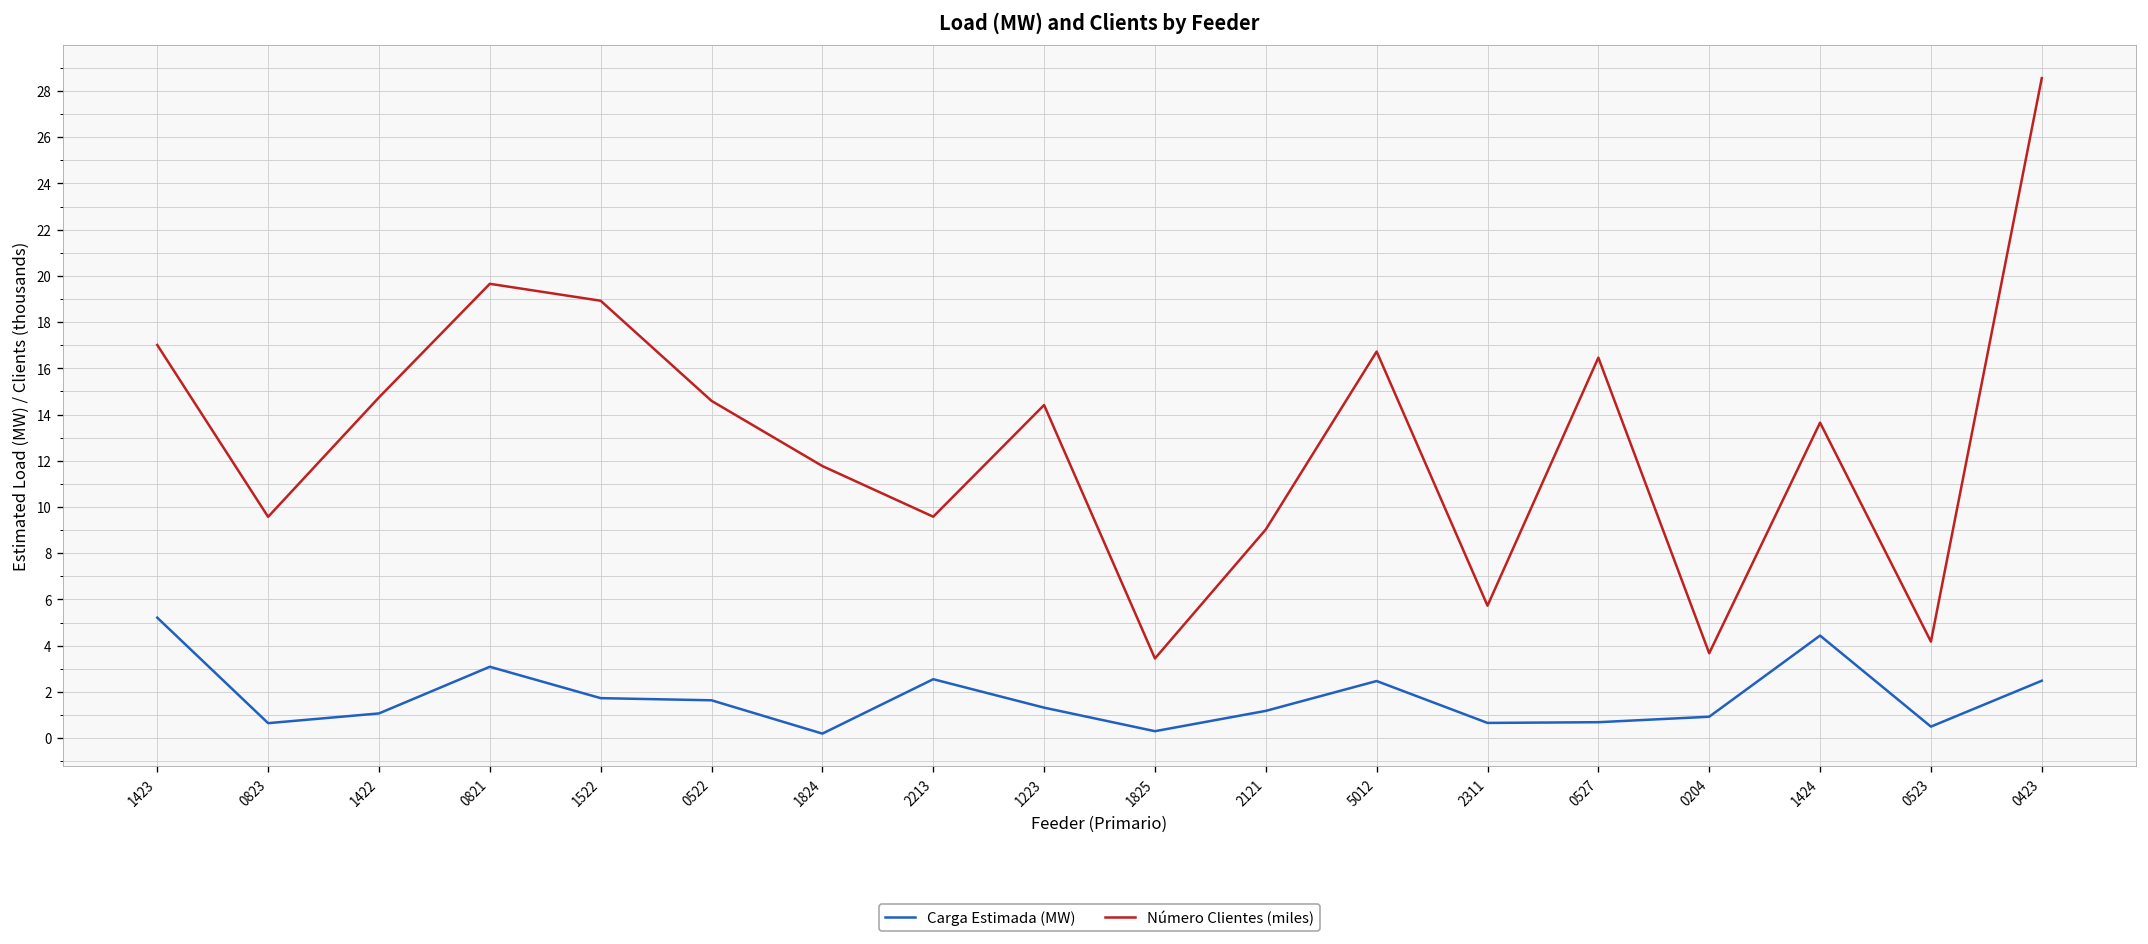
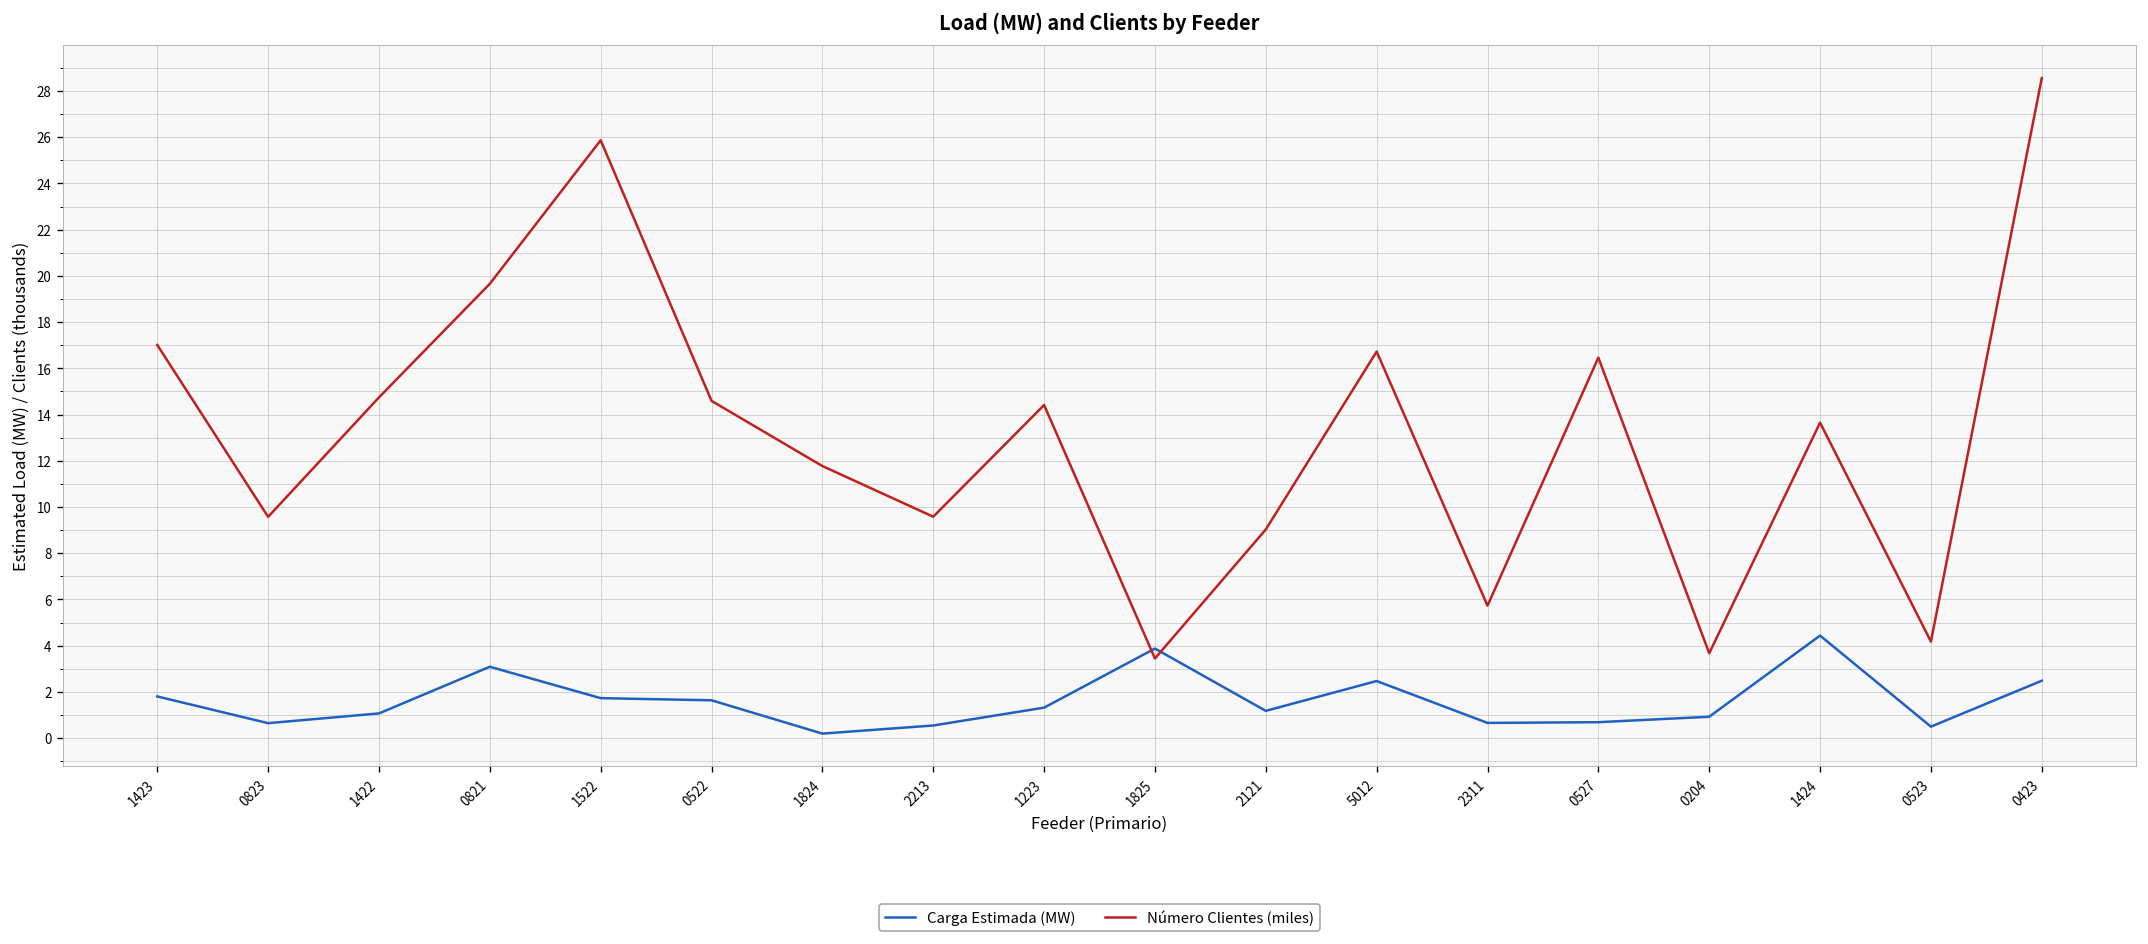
  {
    "Carga Estimada (MW)": {
-     "1423": 5.2,
+     "1423": 1.8,
      "0823": 0.6,
      "1422": 1.1,
      "0821": 3.1,
      "1522": 1.7,
      "0522": 1.6,
      "1824": 0.2,
-     "2213": 2.6,
+     "2213": 0.5,
      "1223": 1.3,
-     "1825": 0.3,
+     "1825": 3.9,
      "2121": 1.2,
      "5012": 2.5,
      "2311": 0.7,
      "0527": 0.7,
      "0204": 0.9,
      "1424": 4.4,
      "0523": 0.5,
      "0423": 2.5
    },
    "Número Clientes (miles)": {
      "1423": 17.0,
      "0823": 9.6,
      "1422": 14.7,
      "0821": 19.7,
-     "1522": 18.9,
+     "1522": 25.9,
      "0522": 14.6,
      "1824": 11.8,
      "2213": 9.6,
      "1223": 14.4,
      "1825": 3.4,
      "2121": 9.0,
      "5012": 16.7,
      "2311": 5.7,
      "0527": 16.5,
      "0204": 3.7,
      "1424": 13.7,
      "0523": 4.2,
      "0423": 28.6
    }
  }
